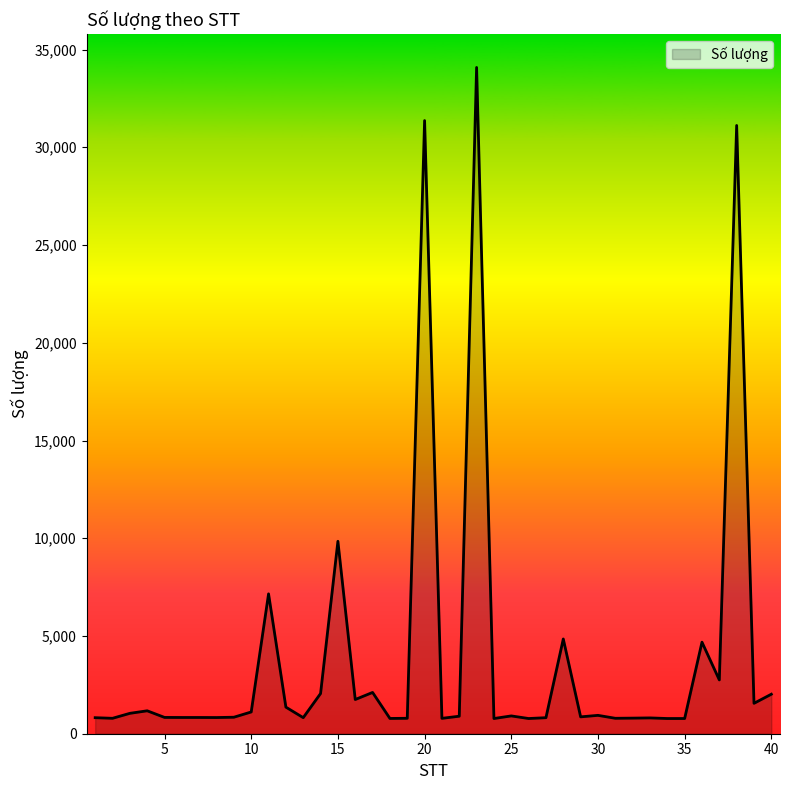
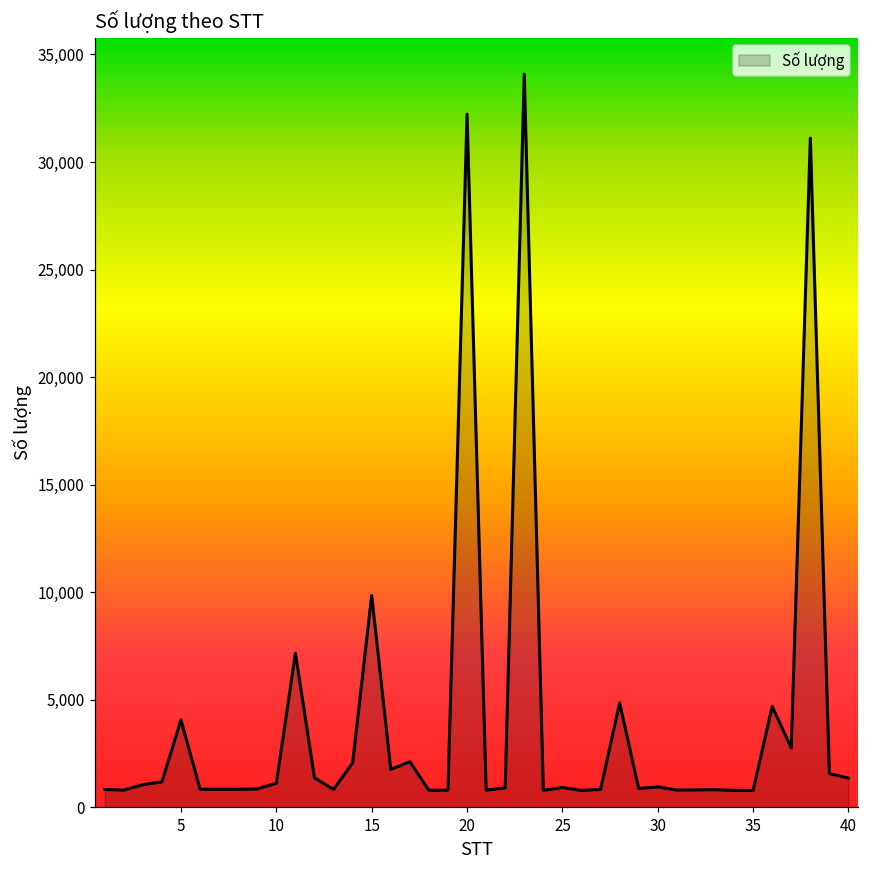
  {
-   "5": "800",
+   "5": "4,100",
    "10": "1,100",
    "15": "9,800",
-   "20": "31,400",
+   "20": "32,200",
    "25": "900",
    "30": "900",
    "35": "800",
-   "40": "2,000"
+   "40": "1,300"
  }
